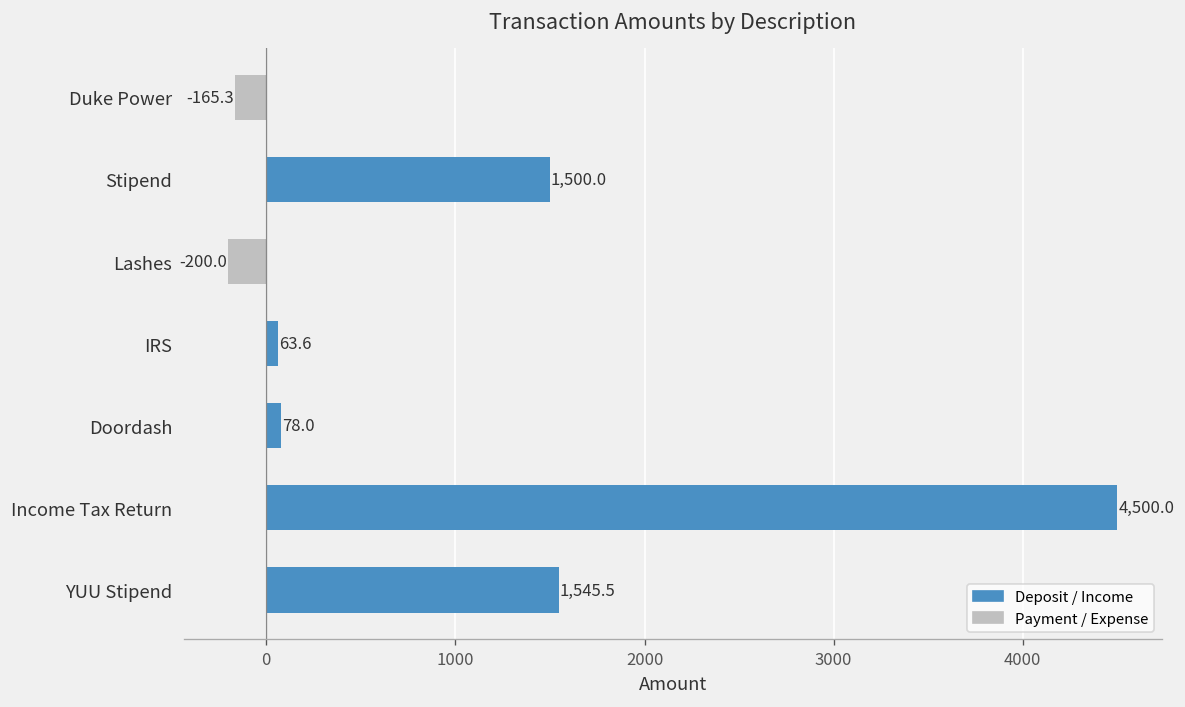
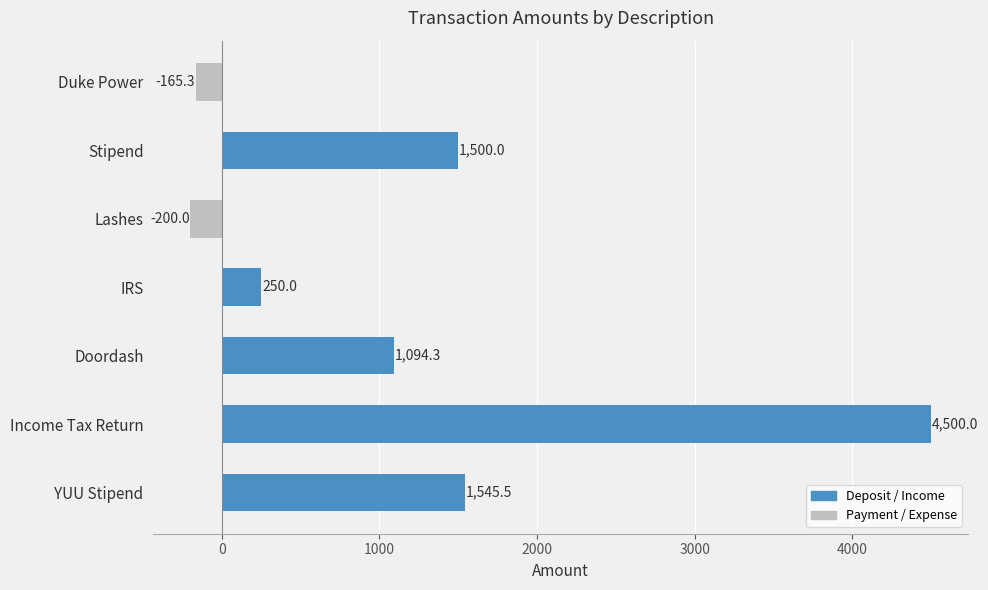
  {
    "Duke Power": "-165.3",
    "Stipend": "1,500.0",
    "Lashes": "-200.0",
-   "IRS": "63.6",
-   "Doordash": "78.0",
+   "IRS": "250.0",
+   "Doordash": "1,094.3",
    "Income Tax Return": "4,500.0",
    "YUU Stipend": "1,545.5"
  }
